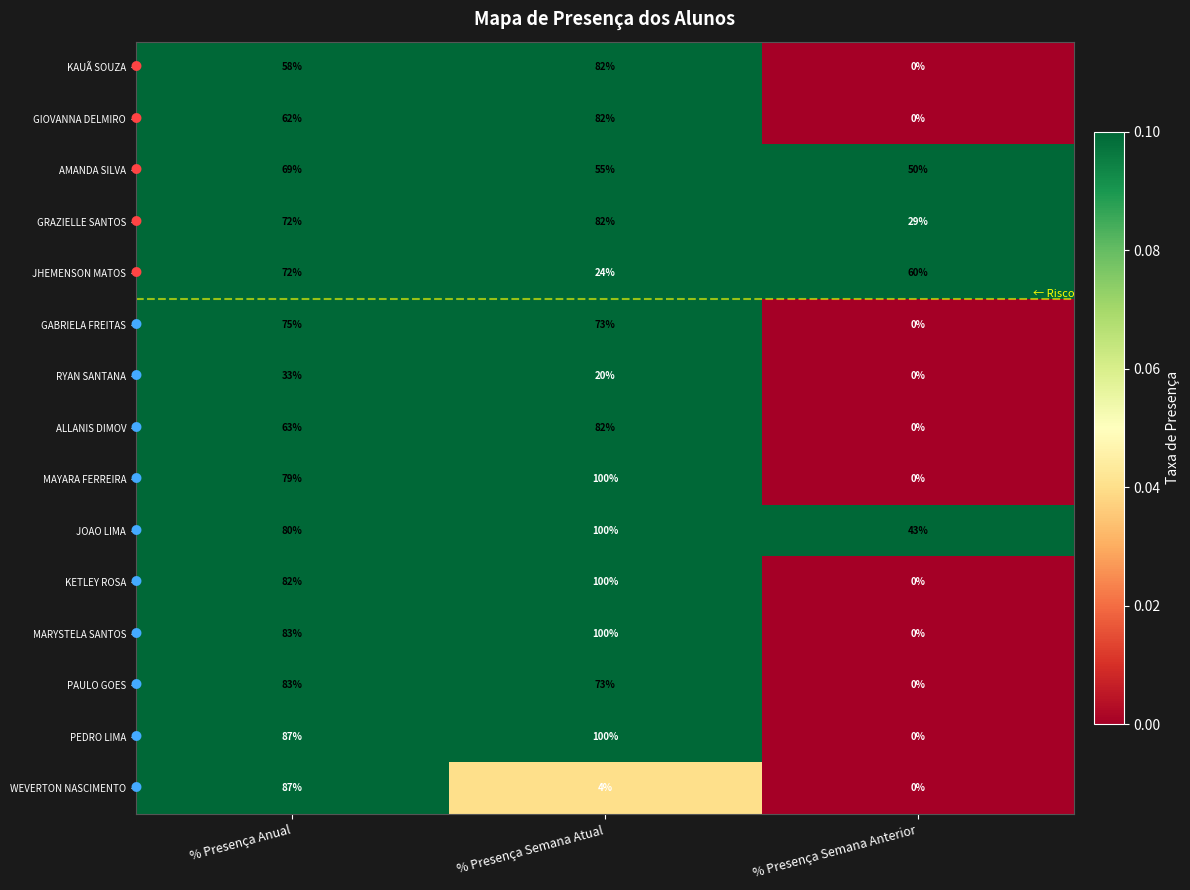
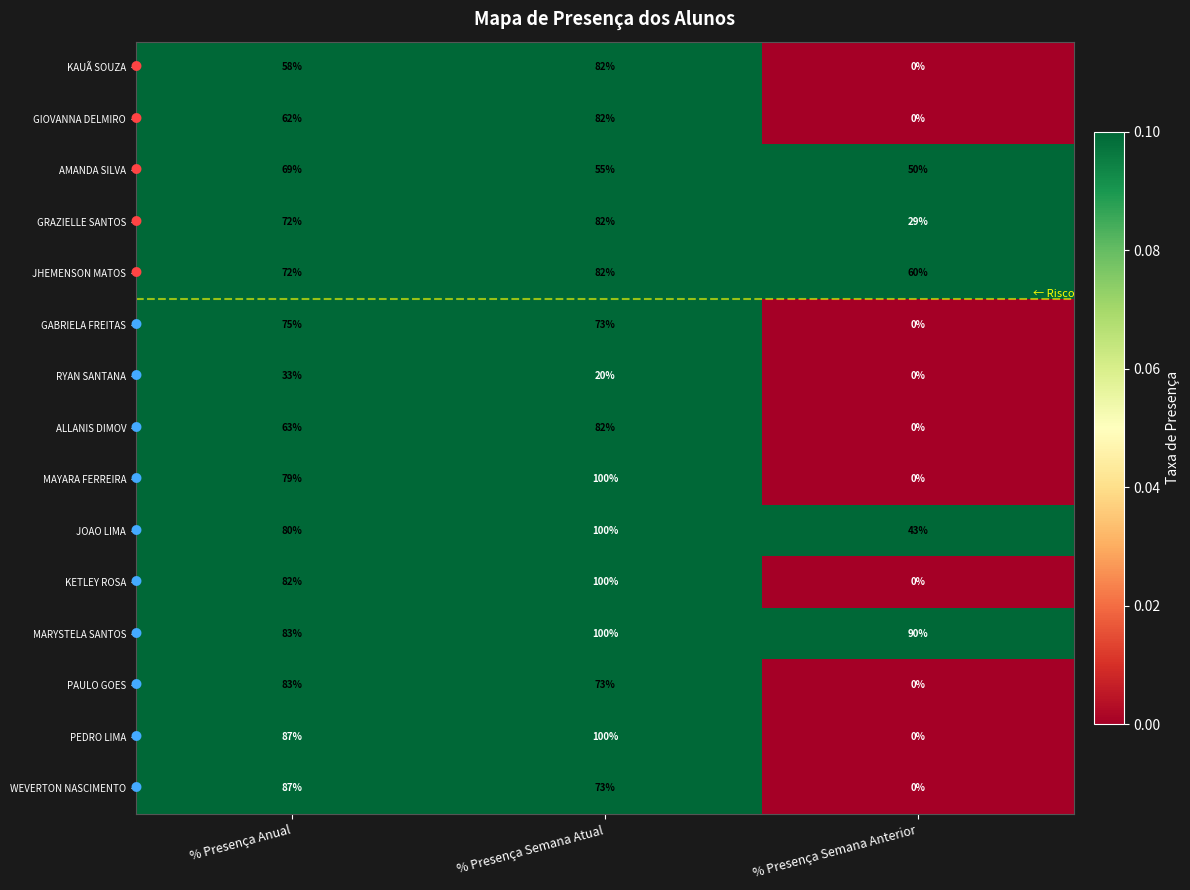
  {
    "KAUÃ SOUZA": {
      "% Presença Semana Atual": "82%",
      "% Presença Semana Anterior": "0%"
    },
    "GIOVANNA DELMIRO": {
      "% Presença Semana Atual": "82%",
      "% Presença Semana Anterior": "0%"
    },
    "AMANDA SILVA": {
      "% Presença Semana Atual": "55%",
      "% Presença Semana Anterior": "50%"
    },
    "GRAZIELLE SANTOS": {
      "% Presença Semana Atual": "82%",
      "% Presença Semana Anterior": "29%"
    },
    "JHEMENSON MATOS": {
-     "% Presença Semana Atual": "24%"
+     "% Presença Semana Atual": "82%"
    },
    "GABRIELA FREITAS": {
      "% Presença Semana Atual": "73%",
      "% Presença Semana Anterior": "0%"
    },
    "RYAN SANTANA": {
      "% Presença Semana Atual": "20%",
      "% Presença Semana Anterior": "0%"
    },
    "ALLANIS DIMOV": {
      "% Presença Semana Atual": "82%",
      "% Presença Semana Anterior": "0%"
    },
    "MAYARA FERREIRA": {
      "% Presença Semana Atual": "100%",
      "% Presença Semana Anterior": "0%"
    },
    "JOAO LIMA": {
      "% Presença Semana Atual": "100%",
      "% Presença Semana Anterior": "43%"
    },
    "KETLEY ROSA": {
      "% Presença Semana Atual": "100%",
      "% Presença Semana Anterior": "0%"
    },
    "MARYSTELA SANTOS": {
      "% Presença Semana Atual": "100%",
-     "% Presença Semana Anterior": "0%"
+     "% Presença Semana Anterior": "90%"
    },
    "PAULO GOES": {
      "% Presença Semana Atual": "73%",
      "% Presença Semana Anterior": "0%"
    },
    "PEDRO LIMA": {
      "% Presença Semana Atual": "100%",
      "% Presença Semana Anterior": "0%"
    },
    "WEVERTON NASCIMENTO": {
-     "% Presença Semana Atual": "4%",
+     "% Presença Semana Atual": "73%",
      "% Presença Semana Anterior": "0%"
    }
  }
